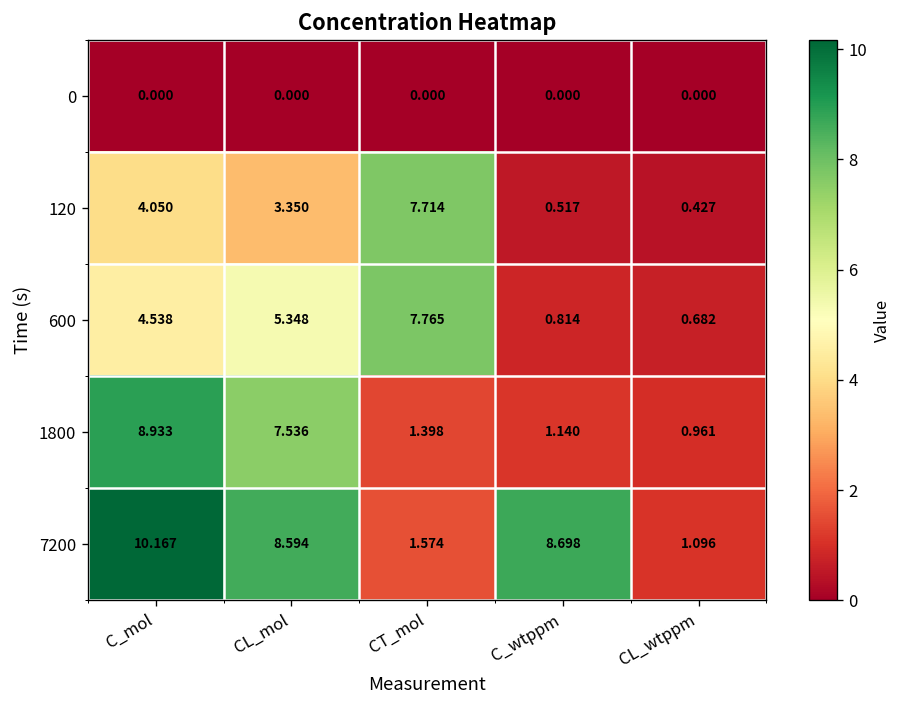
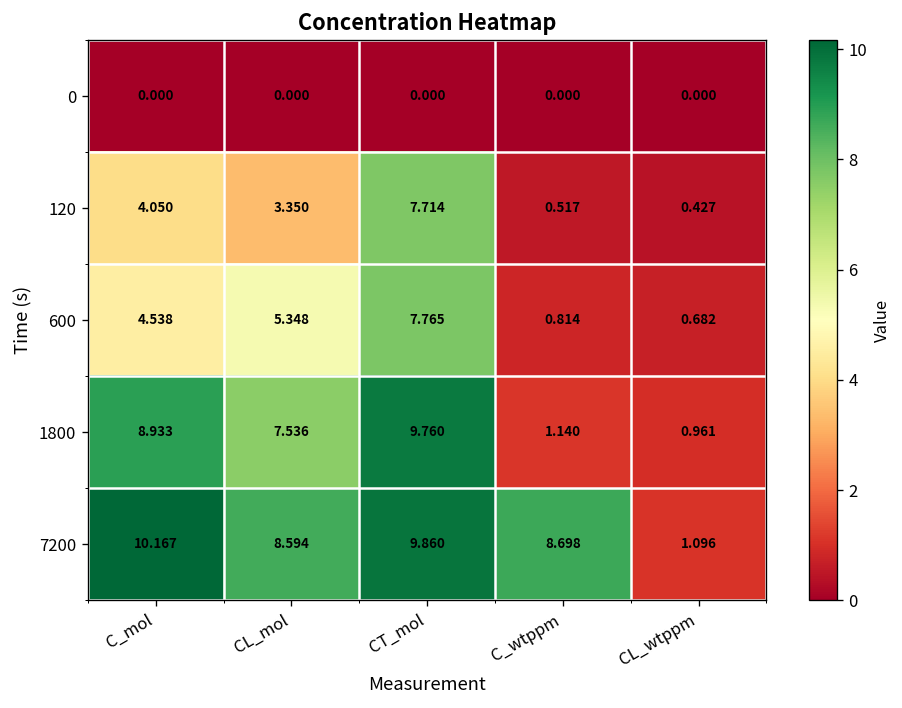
  {
    "0": {
      "C_mol": 0.000,
      "CL_mol": 0.000,
      "CT_mol": 0.000,
      "C_wtppm": 0.000,
      "CL_wtppm": 0.000
    },
    "120": {
      "C_mol": 4.050,
      "CL_mol": 3.350,
      "CT_mol": 7.714,
      "C_wtppm": 0.517,
      "CL_wtppm": 0.427
    },
    "600": {
      "C_mol": 4.538,
      "CL_mol": 5.348,
      "CT_mol": 7.765,
      "C_wtppm": 0.814,
      "CL_wtppm": 0.682
    },
    "1800": {
      "C_mol": 8.933,
      "CL_mol": 7.536,
-     "CT_mol": 1.398,
+     "CT_mol": 9.760,
      "C_wtppm": 1.140,
      "CL_wtppm": 0.961
    },
    "7200": {
      "C_mol": 10.167,
      "CL_mol": 8.594,
-     "CT_mol": 1.574,
+     "CT_mol": 9.860,
      "C_wtppm": 8.698,
      "CL_wtppm": 1.096
    }
  }
